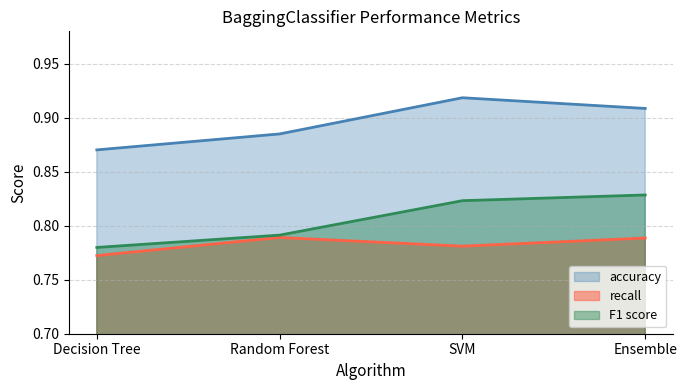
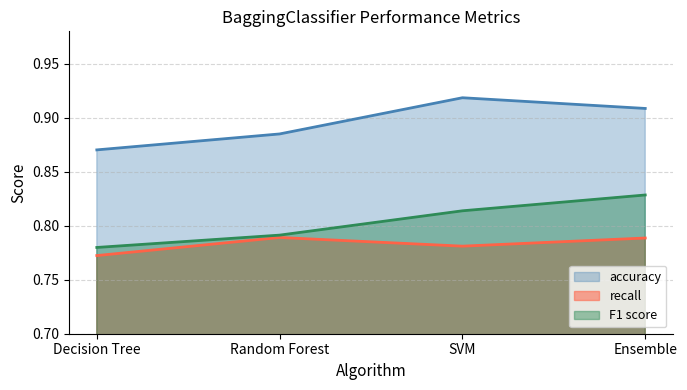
  {
    "accuracy": {
      "Decision Tree": 0.870,
      "Random Forest": 0.885,
      "SVM": 0.919,
      "Ensemble": 0.909
    },
    "recall": {
      "Decision Tree": 0.772,
      "SVM": 0.781,
      "Ensemble": 0.789
    },
    "F1 score": {
      "Decision Tree": 0.780,
-     "SVM": 0.823,
+     "SVM": 0.814,
      "Ensemble": 0.828
    }
  }
